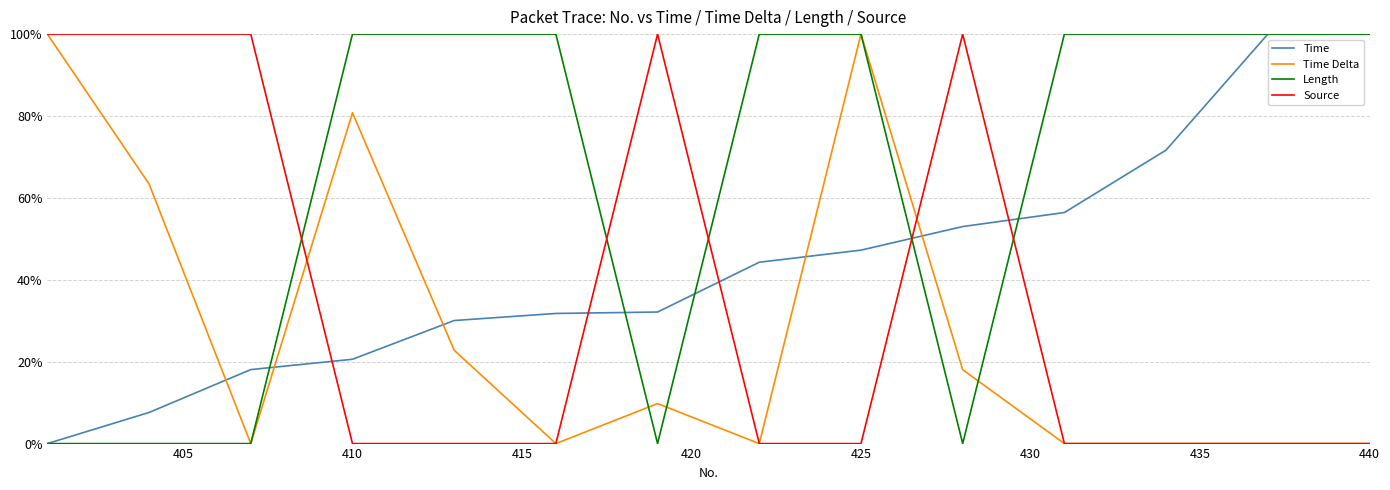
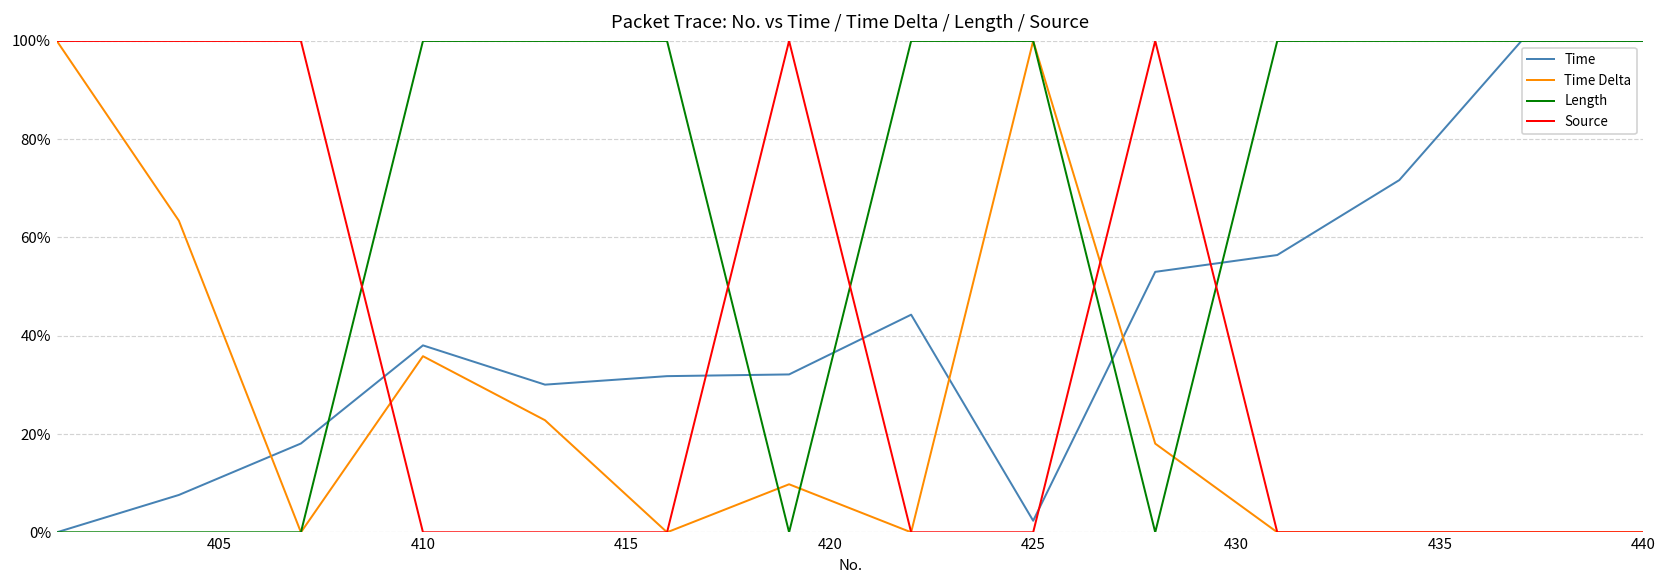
  {
    "Time": {
-     "410": "21%",
-     "425": "47%"
+     "410": "38%",
+     "425": "2%"
    },
    "Time Delta": {
-     "410": "81%"
+     "410": "36%"
    },
    "Length": {
      "410": "100%"
    },
    "Source": {
      "410": "0%",
      "425": "0%"
    }
  }
